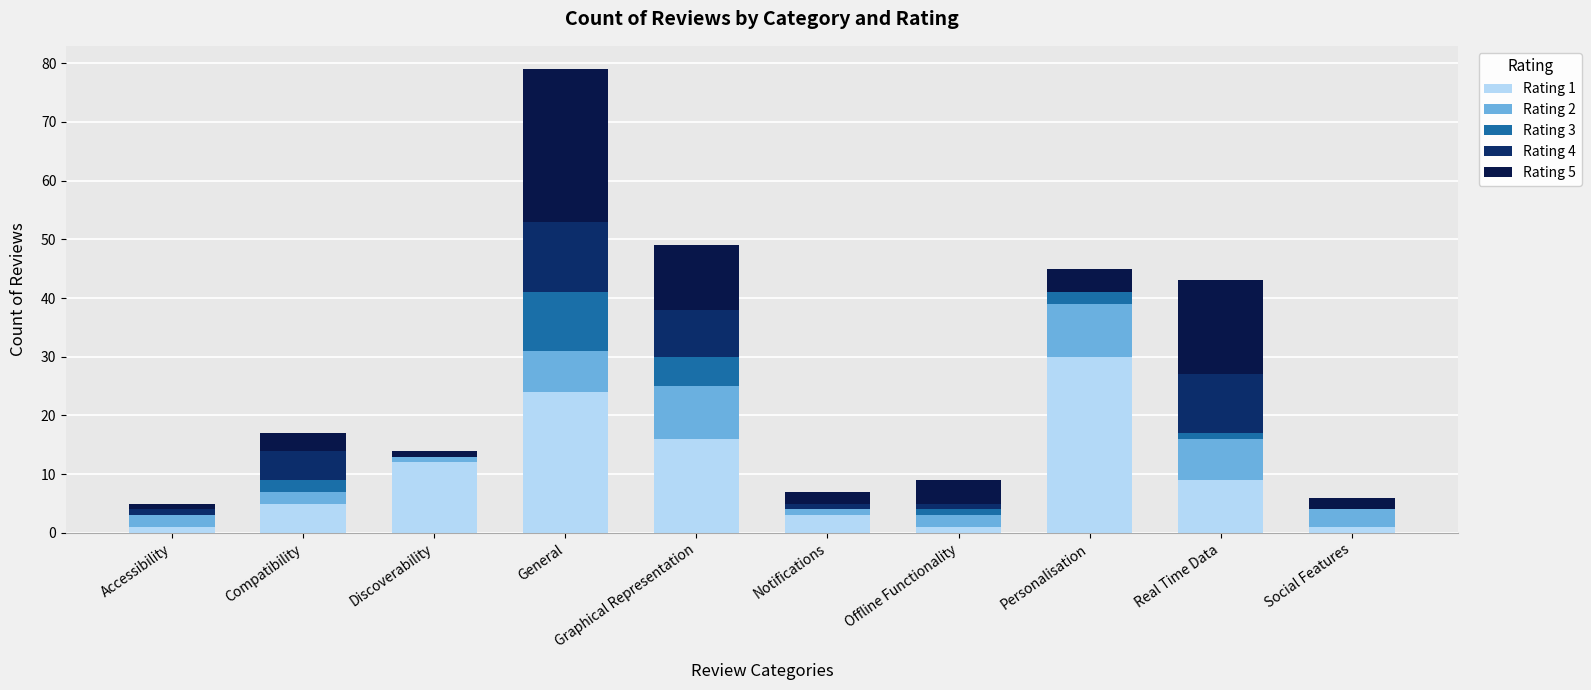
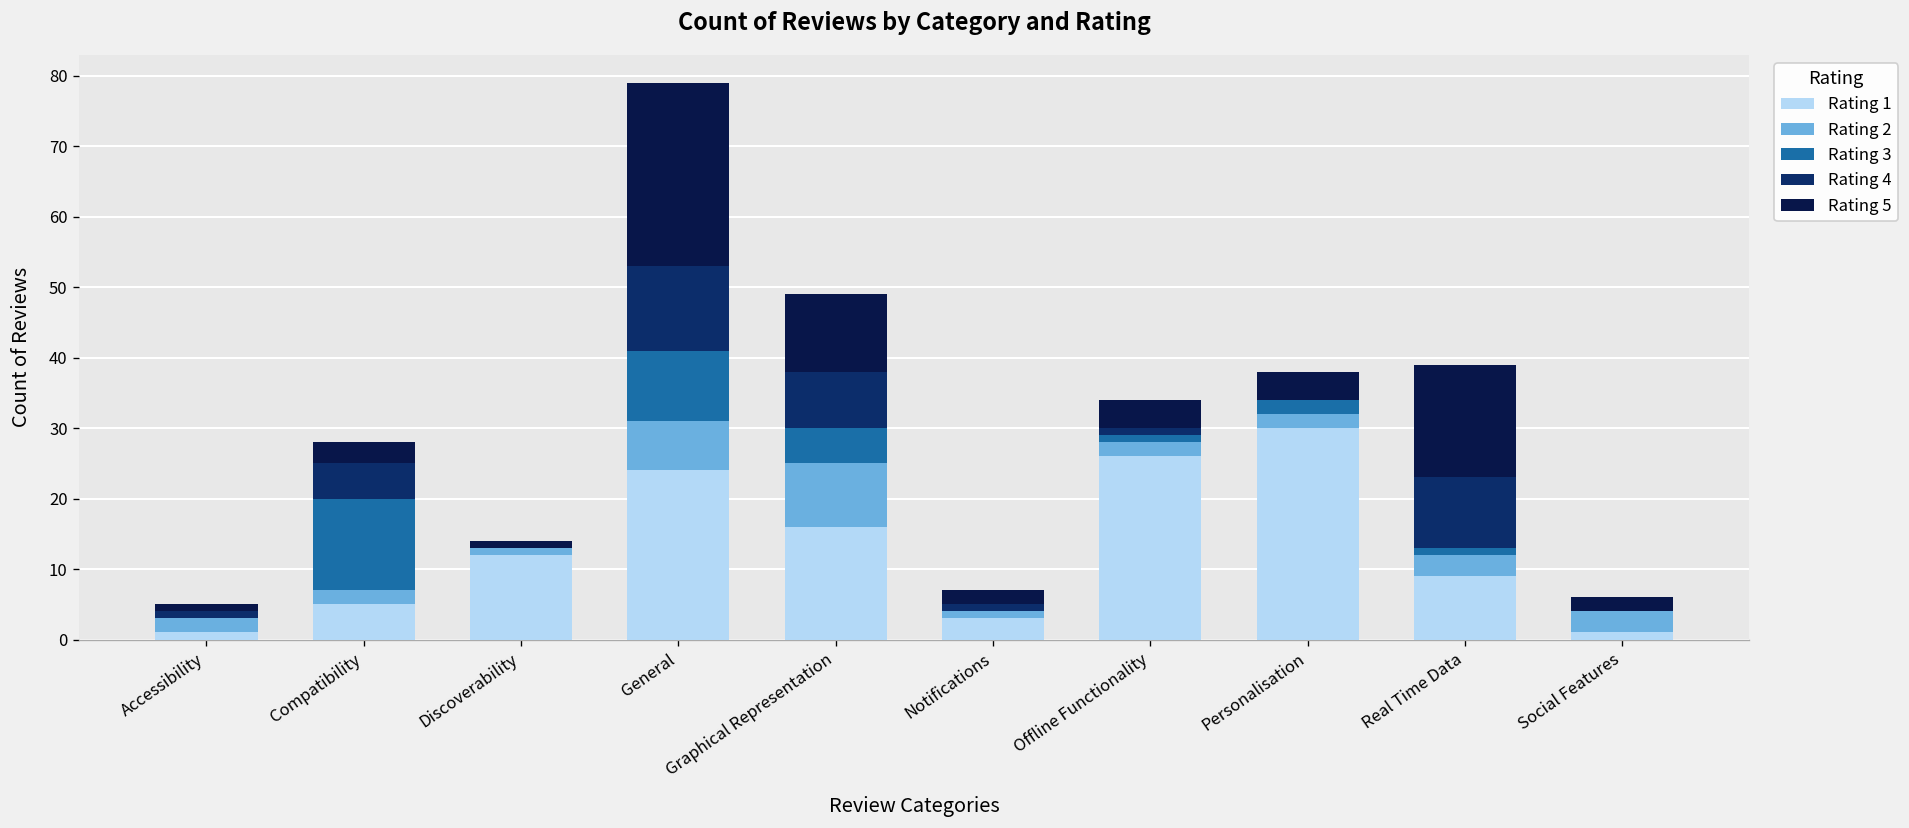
  {
    "Rating 1": {
      "Accessibility": 1,
      "Compatibility": 5,
      "Discoverability": 12,
      "General": 24,
      "Graphical Representation": 16,
      "Notifications": 3,
-     "Offline Functionality": 1,
+     "Offline Functionality": 26,
      "Personalisation": 30,
      "Real Time Data": 9,
      "Social Features": 1
    },
    "Rating 2": {
      "Accessibility": 2,
      "Compatibility": 2,
      "Discoverability": 1,
      "General": 7,
      "Graphical Representation": 9,
      "Notifications": 1,
      "Offline Functionality": 2,
-     "Personalisation": 9,
-     "Real Time Data": 7,
+     "Personalisation": 2,
+     "Real Time Data": 3,
      "Social Features": 3
    },
    "Rating 3": {
      "Accessibility": 0,
-     "Compatibility": 2,
+     "Compatibility": 13,
      "Discoverability": 0,
      "General": 10,
      "Graphical Representation": 5,
      "Notifications": 0,
      "Offline Functionality": 1,
      "Personalisation": 2,
      "Real Time Data": 1,
      "Social Features": 0
    }
  }
